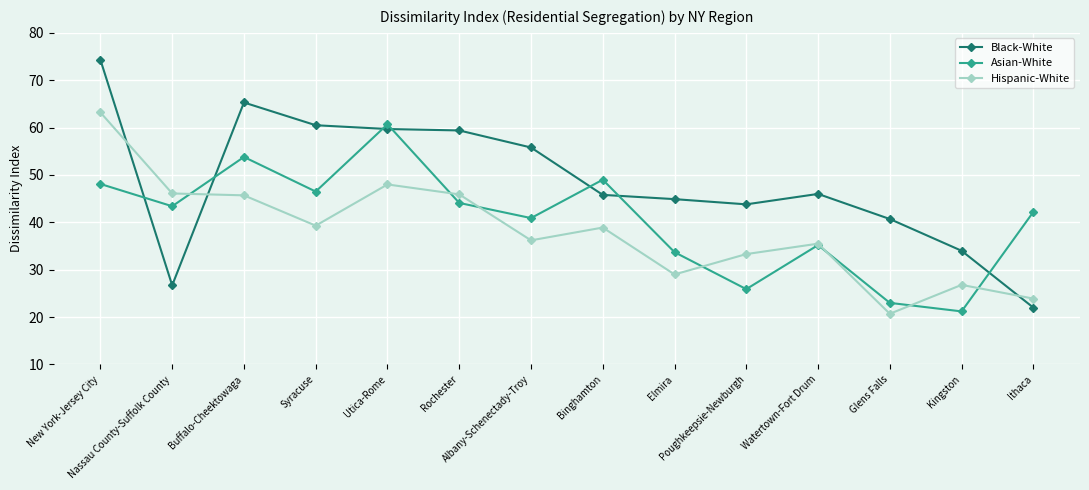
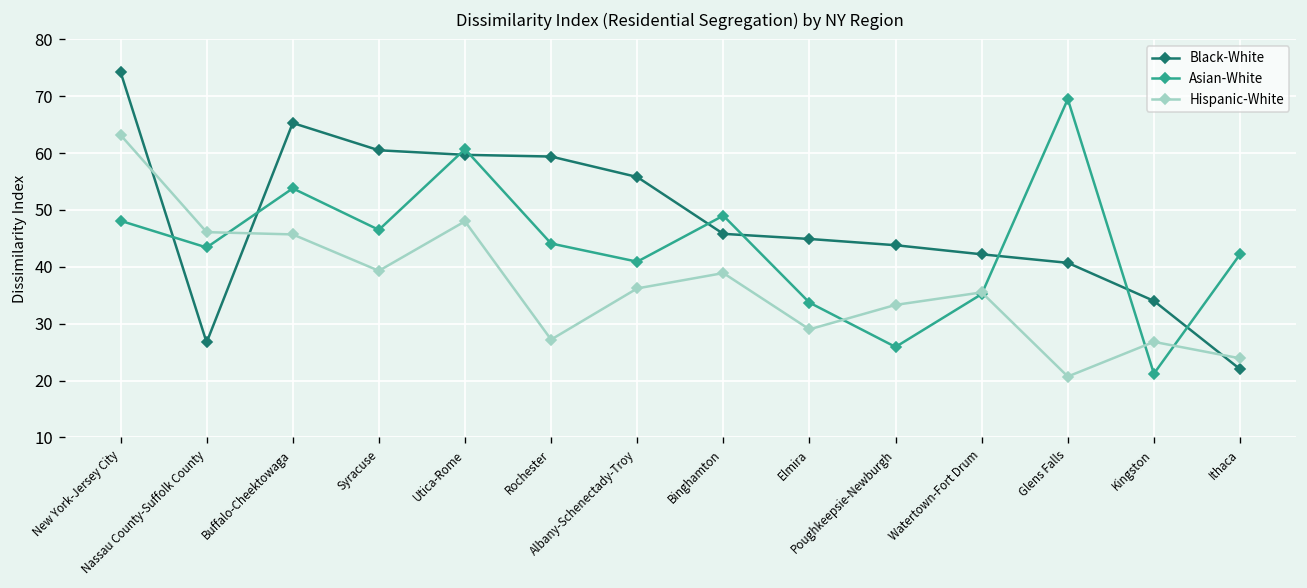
  {
    "Black-White": {
      "New York-Jersey City": 74,
      "Nassau County-Suffolk County": 27,
      "Buffalo-Cheektowaga": 65,
      "Syracuse": 61,
      "Utica-Rome": 60,
      "Rochester": 59,
      "Albany-Schenectady-Troy": 56,
      "Binghamton": 46,
      "Elmira": 45,
      "Poughkeepsie-Newburgh": 44,
-     "Watertown-Fort Drum": 46,
+     "Watertown-Fort Drum": 42,
      "Glens Falls": 41,
      "Kingston": 34,
      "Ithaca": 22
    },
    "Asian-White": {
      "New York-Jersey City": 48,
      "Nassau County-Suffolk County": 43,
      "Buffalo-Cheektowaga": 54,
      "Syracuse": 47,
      "Utica-Rome": 61,
      "Rochester": 44,
      "Albany-Schenectady-Troy": 41,
      "Binghamton": 49,
      "Elmira": 34,
      "Poughkeepsie-Newburgh": 26,
-     "Glens Falls": 23,
+     "Glens Falls": 70,
      "Kingston": 21,
      "Ithaca": 42
    },
    "Hispanic-White": {
      "New York-Jersey City": 63,
      "Nassau County-Suffolk County": 46,
      "Buffalo-Cheektowaga": 46,
      "Syracuse": 39,
      "Utica-Rome": 48,
-     "Rochester": 46,
+     "Rochester": 27,
      "Albany-Schenectady-Troy": 36,
      "Binghamton": 39,
      "Elmira": 29,
      "Poughkeepsie-Newburgh": 33,
      "Glens Falls": 21,
      "Kingston": 27,
      "Ithaca": 24
    }
  }
